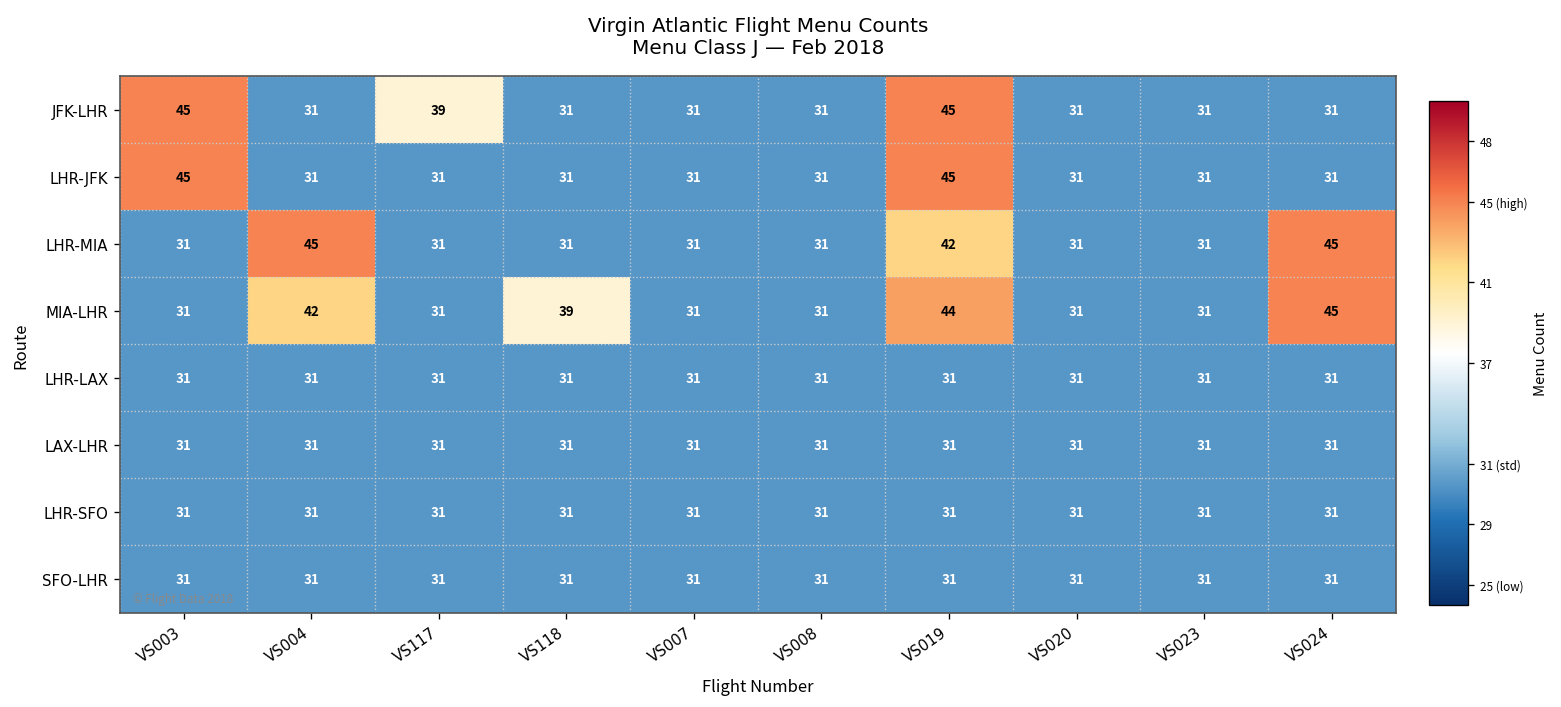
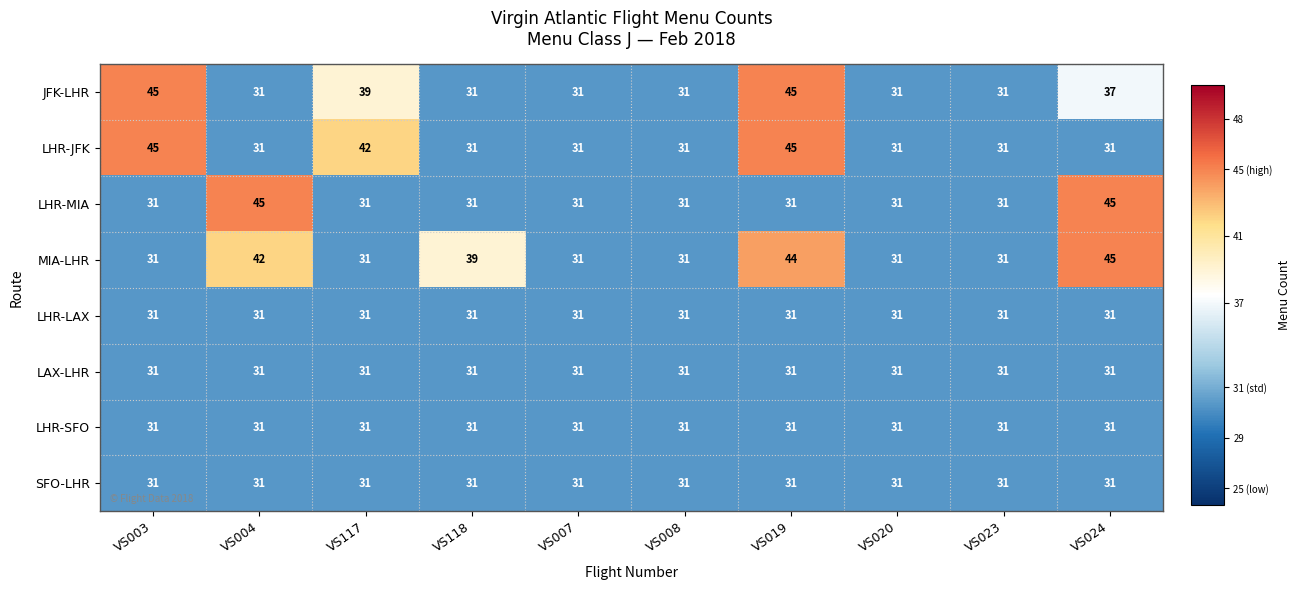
  {
    "JFK-LHR": {
      "VS003": 45,
      "VS004": 31,
      "VS117": 39,
      "VS118": 31,
      "VS007": 31,
      "VS008": 31,
      "VS019": 45,
      "VS020": 31,
      "VS023": 31,
-     "VS024": 31
+     "VS024": 37
    },
    "LHR-JFK": {
      "VS003": 45,
      "VS004": 31,
-     "VS117": 31,
+     "VS117": 42,
      "VS118": 31,
      "VS007": 31,
      "VS008": 31,
      "VS019": 45,
      "VS020": 31,
      "VS023": 31,
      "VS024": 31
    },
    "LHR-MIA": {
      "VS003": 31,
      "VS004": 45,
      "VS117": 31,
      "VS118": 31,
      "VS007": 31,
      "VS008": 31,
-     "VS019": 42,
+     "VS019": 31,
      "VS020": 31,
      "VS023": 31,
      "VS024": 45
    },
    "MIA-LHR": {
      "VS003": 31,
      "VS004": 42,
      "VS117": 31,
      "VS118": 39,
      "VS007": 31,
      "VS008": 31,
      "VS019": 44,
      "VS020": 31,
      "VS023": 31,
      "VS024": 45
    },
    "LHR-LAX": {
      "VS003": 31,
      "VS004": 31,
      "VS117": 31,
      "VS118": 31,
      "VS007": 31,
      "VS008": 31,
      "VS019": 31,
      "VS020": 31,
      "VS023": 31,
      "VS024": 31
    },
    "LAX-LHR": {
      "VS003": 31,
      "VS004": 31,
      "VS117": 31,
      "VS118": 31,
      "VS007": 31,
      "VS008": 31,
      "VS019": 31,
      "VS020": 31,
      "VS023": 31,
      "VS024": 31
    },
    "LHR-SFO": {
      "VS003": 31,
      "VS004": 31,
      "VS117": 31,
      "VS118": 31,
      "VS007": 31,
      "VS008": 31,
      "VS019": 31,
      "VS020": 31,
      "VS023": 31,
      "VS024": 31
    },
    "SFO-LHR": {
      "VS004": 31,
      "VS117": 31,
      "VS118": 31,
      "VS007": 31,
      "VS008": 31,
      "VS019": 31,
      "VS020": 31,
      "VS023": 31,
      "VS024": 31
    }
  }
